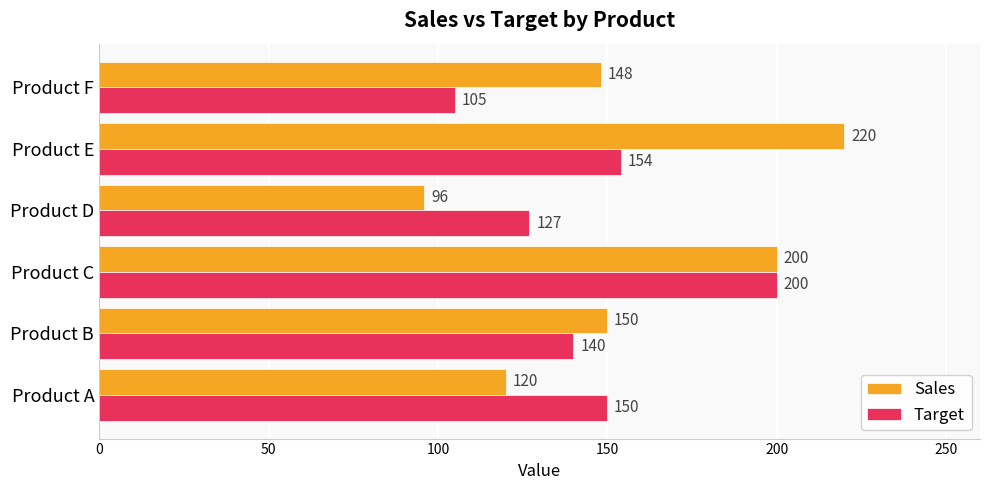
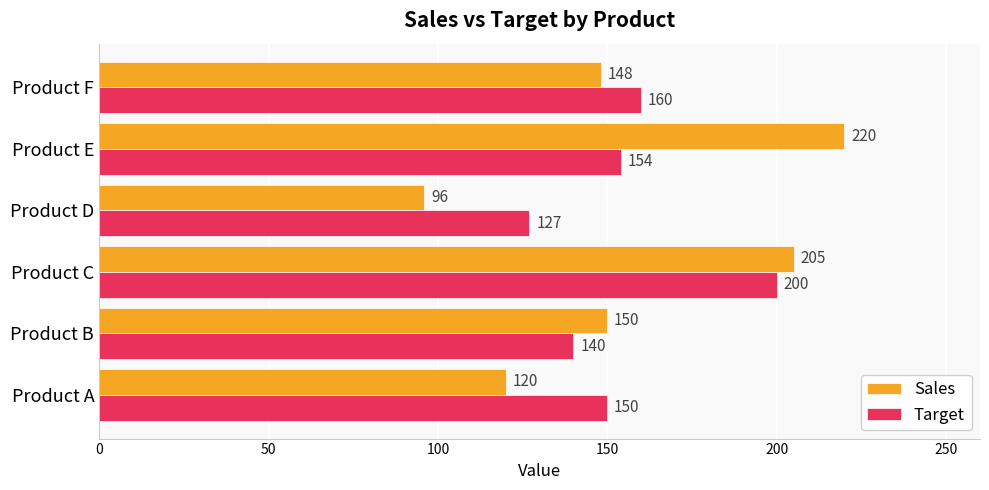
  {
    "Sales": {
      "Product F": 148,
      "Product E": 220,
      "Product D": 96,
-     "Product C": 200,
+     "Product C": 205,
      "Product B": 150,
      "Product A": 120
    },
    "Target": {
-     "Product F": 105,
+     "Product F": 160,
      "Product E": 154,
      "Product D": 127,
      "Product C": 200,
      "Product B": 140,
      "Product A": 150
    }
  }
